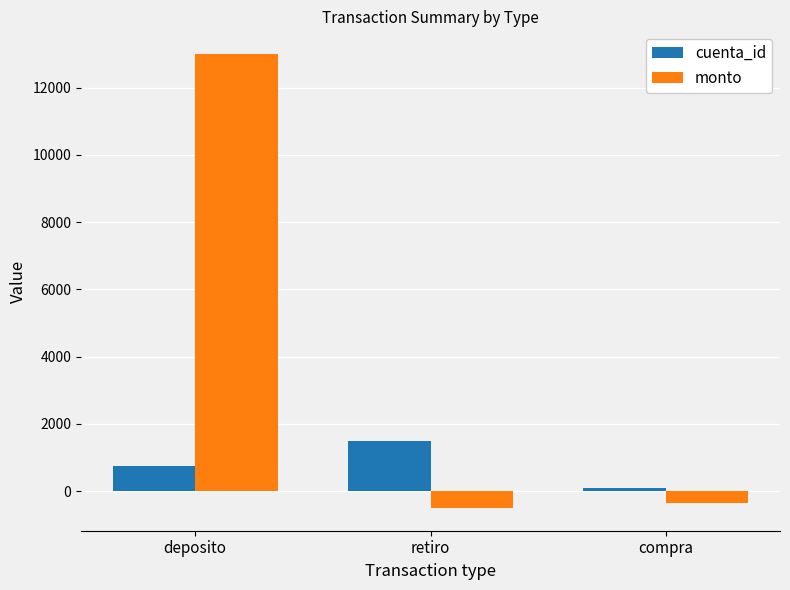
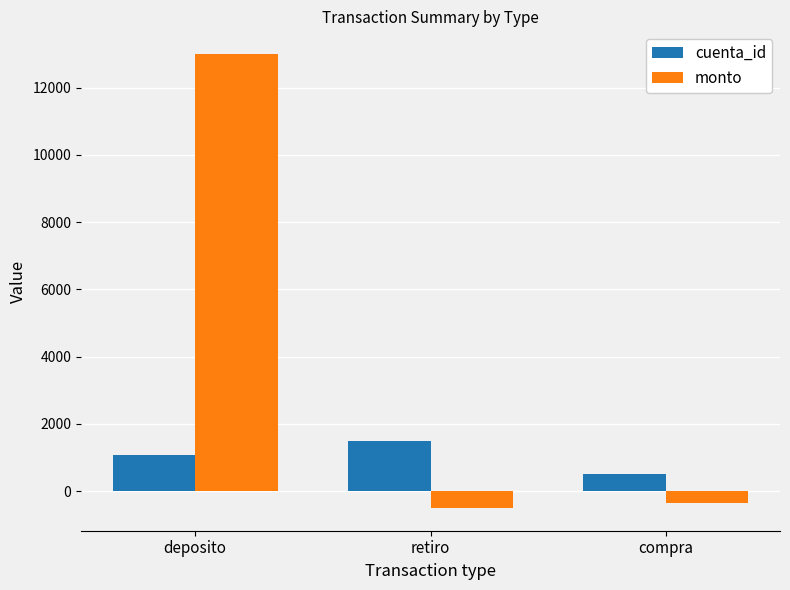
  {
    "cuenta_id": {
-     "deposito": 800,
+     "deposito": 1100,
      "retiro": 1500,
-     "compra": 100
+     "compra": 500
    },
    "monto": {
      "deposito": 13000,
      "retiro": -500,
      "compra": -300
    }
  }
